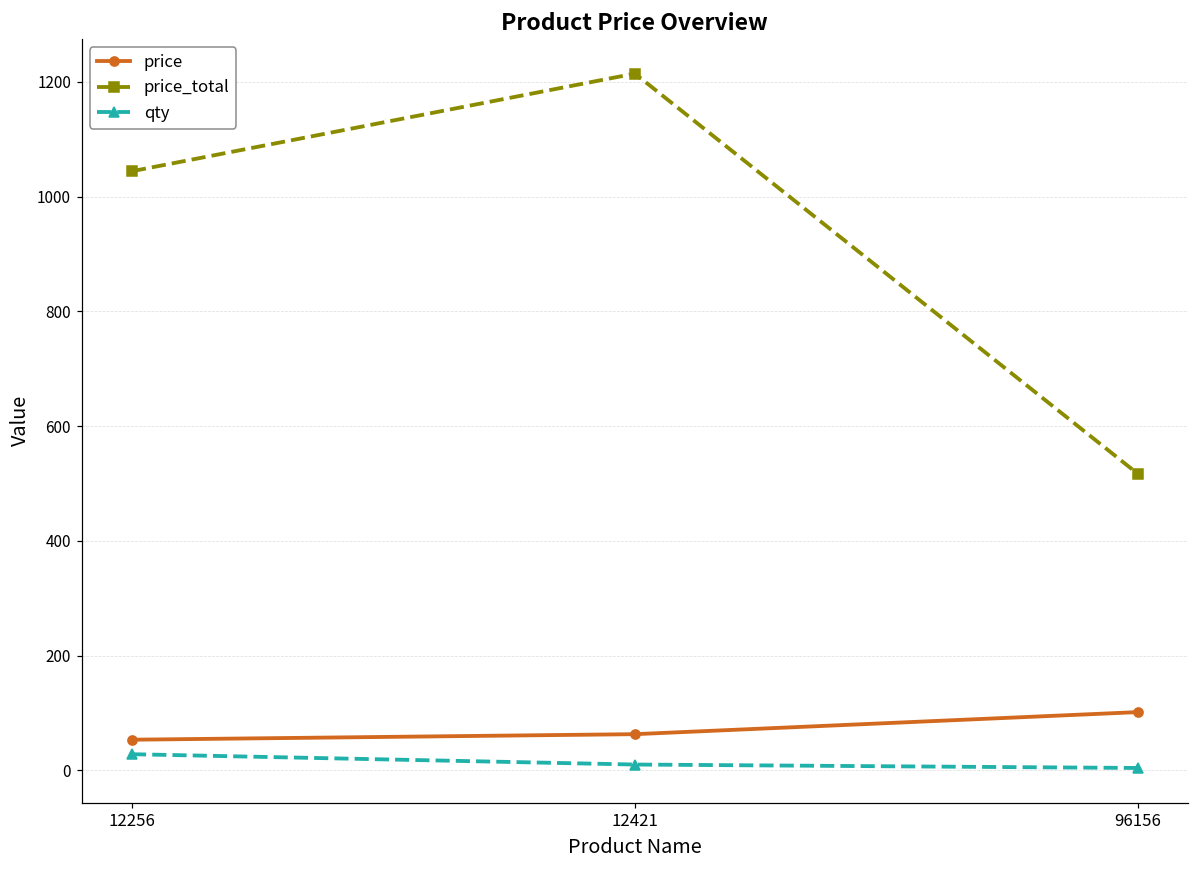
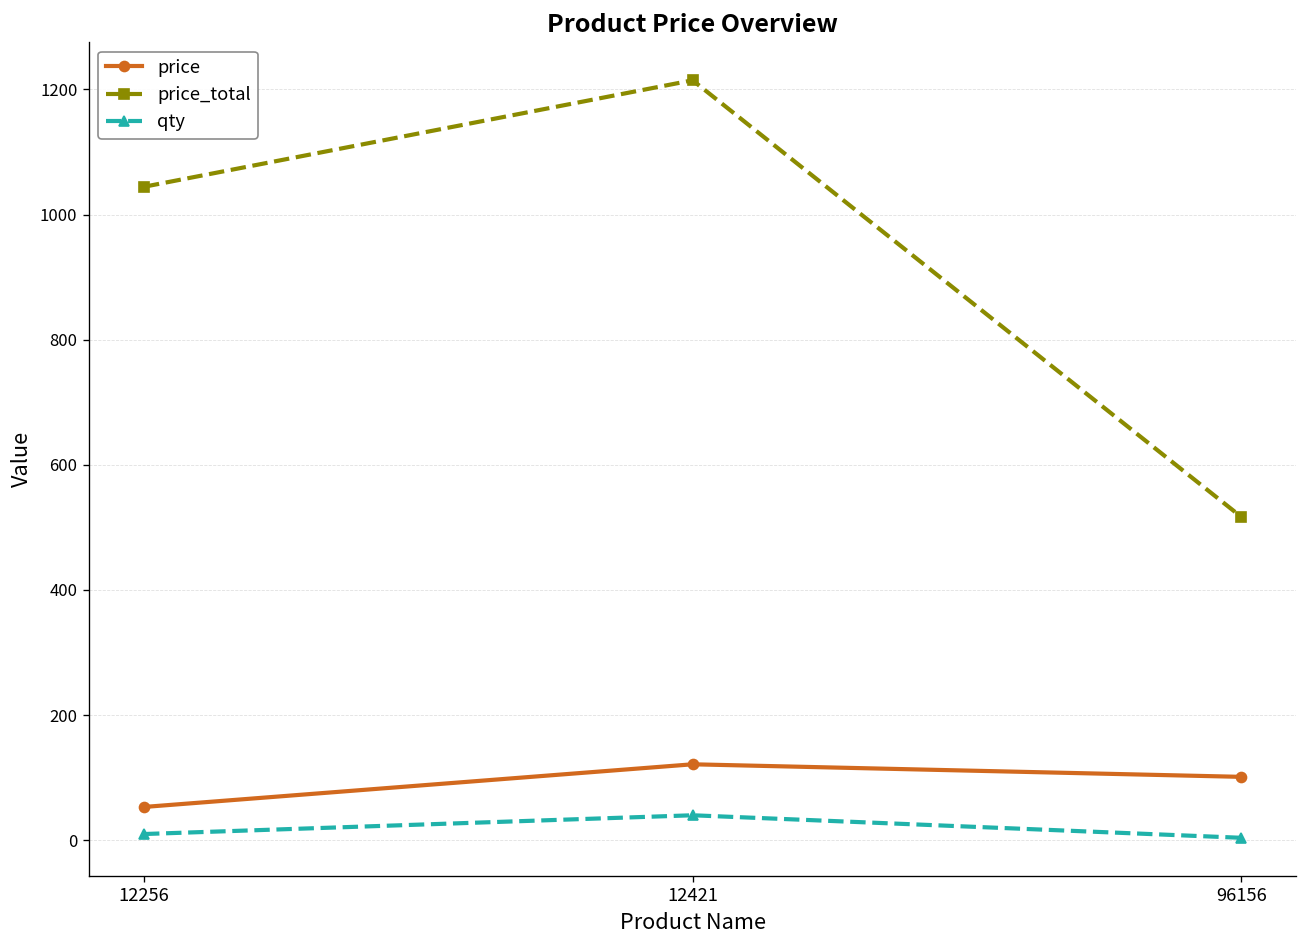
  {
    "price": {
      "12256": 50,
-     "12421": 60,
+     "12421": 120,
      "96156": 100
    },
    "price_total": {
      "12256": 1040,
      "12421": 1210,
      "96156": 520
    },
    "qty": {
-     "12256": 30,
-     "12421": 10,
+     "12256": 10,
+     "12421": 40,
      "96156": 0
    }
  }
